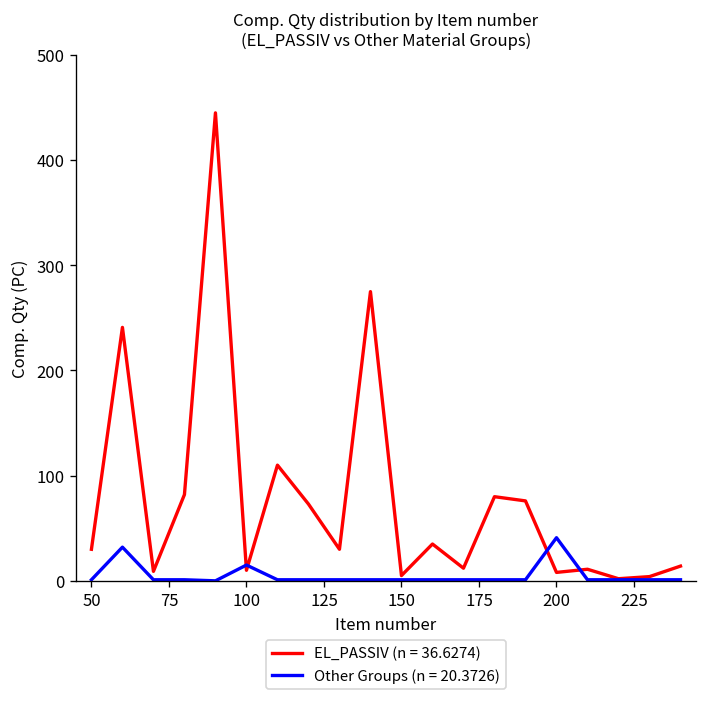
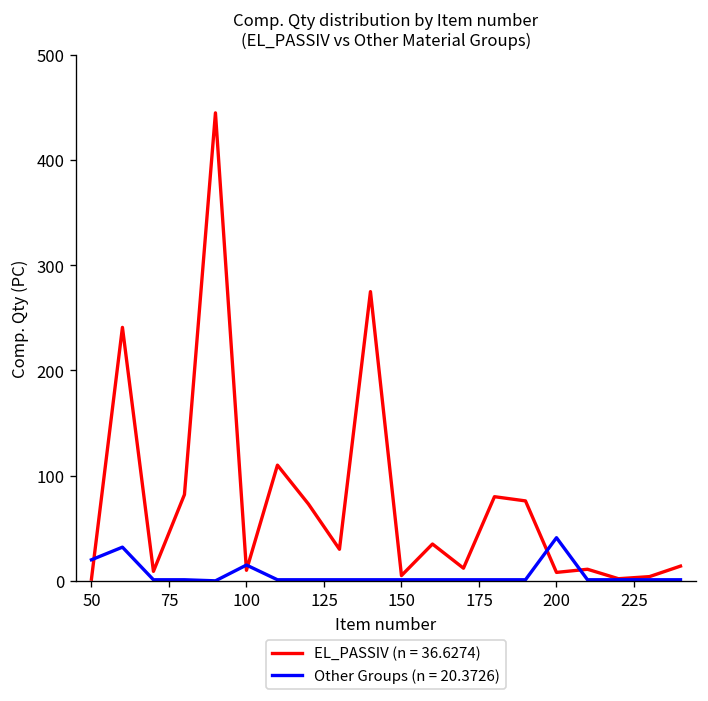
  {
    "EL_PASSIV (n = 36.6274)": {
-     "50": 30,
+     "50": 0,
      "100": 10,
      "150": 10,
      "200": 10
    },
    "Other Groups (n = 20.3726)": {
-     "50": 0,
+     "50": 20,
      "100": 20,
      "150": 0,
      "200": 40
    }
  }
